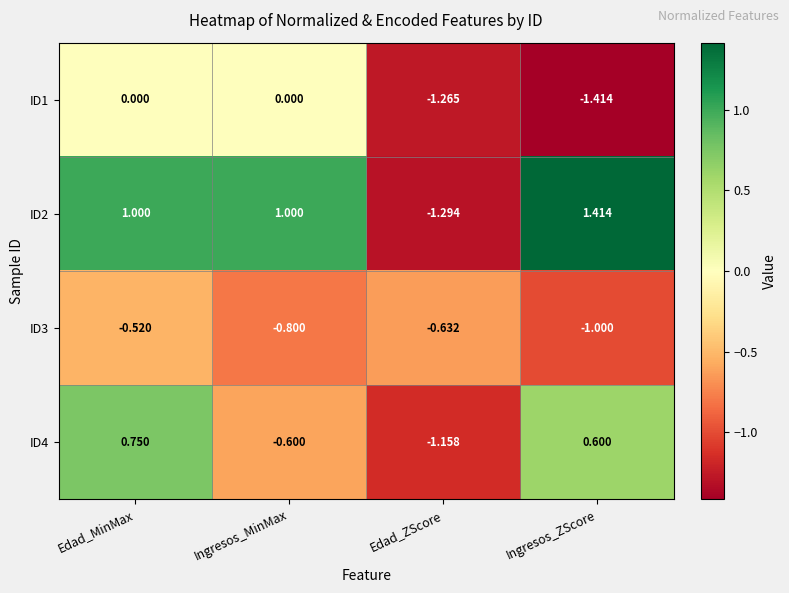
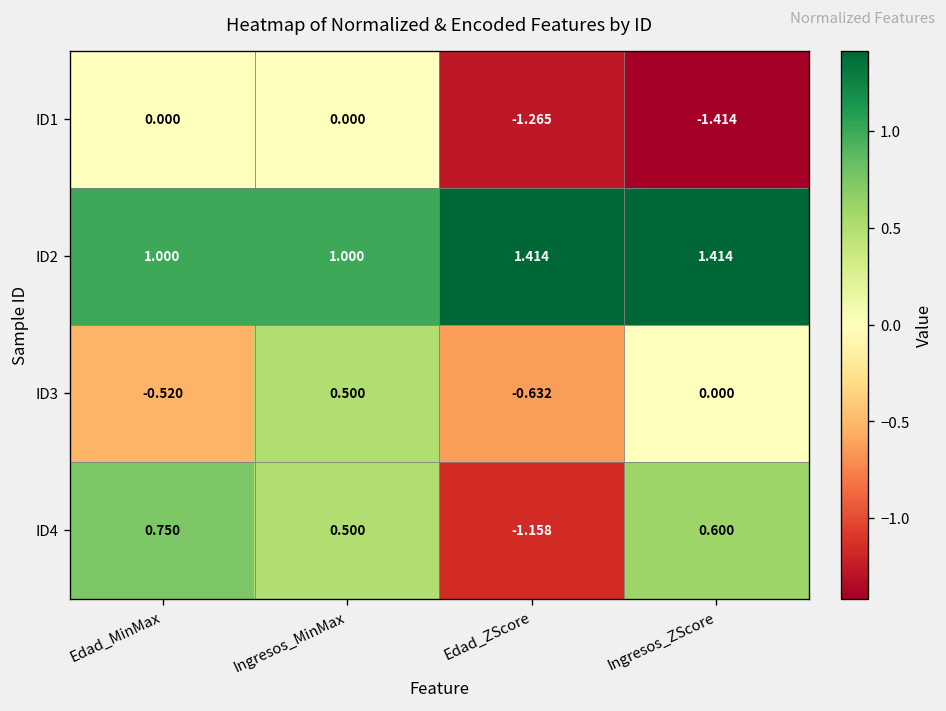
  {
    "ID1": {
      "Edad_MinMax": 0.000,
      "Ingresos_MinMax": 0.000,
      "Edad_ZScore": -1.265,
      "Ingresos_ZScore": -1.414
    },
    "ID2": {
      "Edad_MinMax": 1.000,
      "Ingresos_MinMax": 1.000,
-     "Edad_ZScore": -1.294,
+     "Edad_ZScore": 1.414,
      "Ingresos_ZScore": 1.414
    },
    "ID3": {
      "Edad_MinMax": -0.520,
-     "Ingresos_MinMax": -0.800,
+     "Ingresos_MinMax": 0.500,
      "Edad_ZScore": -0.632,
-     "Ingresos_ZScore": -1.000
+     "Ingresos_ZScore": 0.000
    },
    "ID4": {
      "Edad_MinMax": 0.750,
-     "Ingresos_MinMax": -0.600,
+     "Ingresos_MinMax": 0.500,
      "Edad_ZScore": -1.158,
      "Ingresos_ZScore": 0.600
    }
  }
